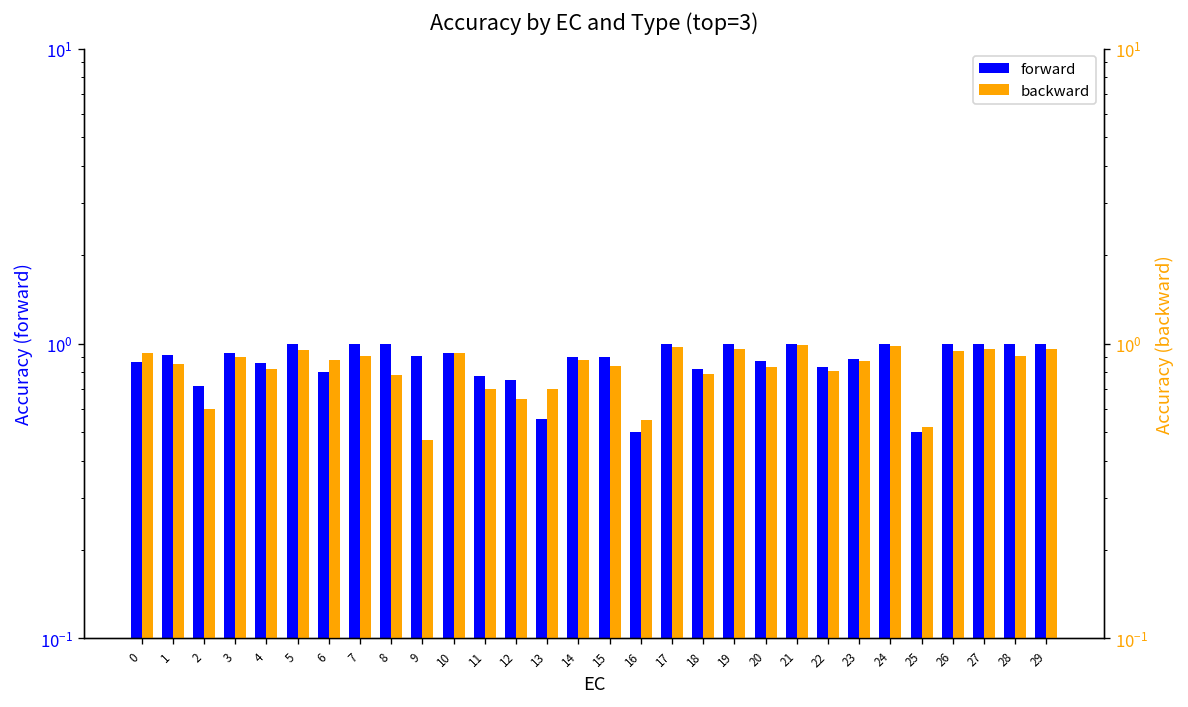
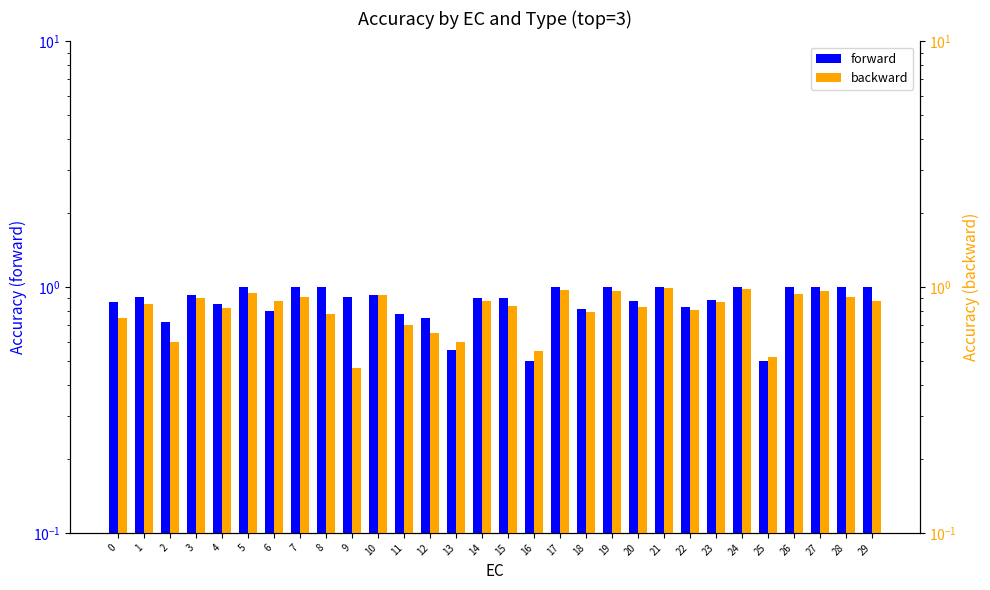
  {
    "forward": {
      "0": 0.87,
      "1": 0.91,
      "2": 0.72,
      "3": 0.93,
      "4": 0.86,
      "5": 1.00,
      "6": 0.80,
      "7": 1.00,
      "8": 1.00,
      "9": 0.91,
      "10": 0.93,
      "11": 0.78,
      "12": 0.75,
      "13": 0.56,
      "14": 0.90,
      "15": 0.90,
      "16": 0.50,
      "17": 1.00,
      "18": 0.82,
      "19": 1.00,
      "20": 0.88,
      "21": 1.00,
      "22": 0.83,
      "23": 0.89,
      "24": 1.00,
      "25": 0.50,
      "26": 1.00,
      "27": 1.00,
      "28": 1.00,
      "29": 1.00
    },
    "backward": {
-     "0": 0.93,
+     "0": 0.75,
      "1": 0.85,
      "2": 0.60,
      "3": 0.90,
      "4": 0.82,
      "5": 0.95,
      "6": 0.88,
      "7": 0.91,
      "8": 0.78,
      "9": 0.47,
      "10": 0.93,
      "11": 0.70,
      "12": 0.65,
-     "13": 0.7,
+     "13": 0.6,
      "14": 0.88,
      "15": 0.84,
      "16": 0.55,
      "17": 0.97,
      "18": 0.79,
      "19": 0.96,
      "20": 0.83,
      "21": 0.99,
      "22": 0.81,
      "23": 0.87,
      "24": 0.98,
      "25": 0.52,
      "26": 0.94,
      "27": 0.96,
      "28": 0.91,
-     "29": 0.96
+     "29": 0.88
    }
  }
